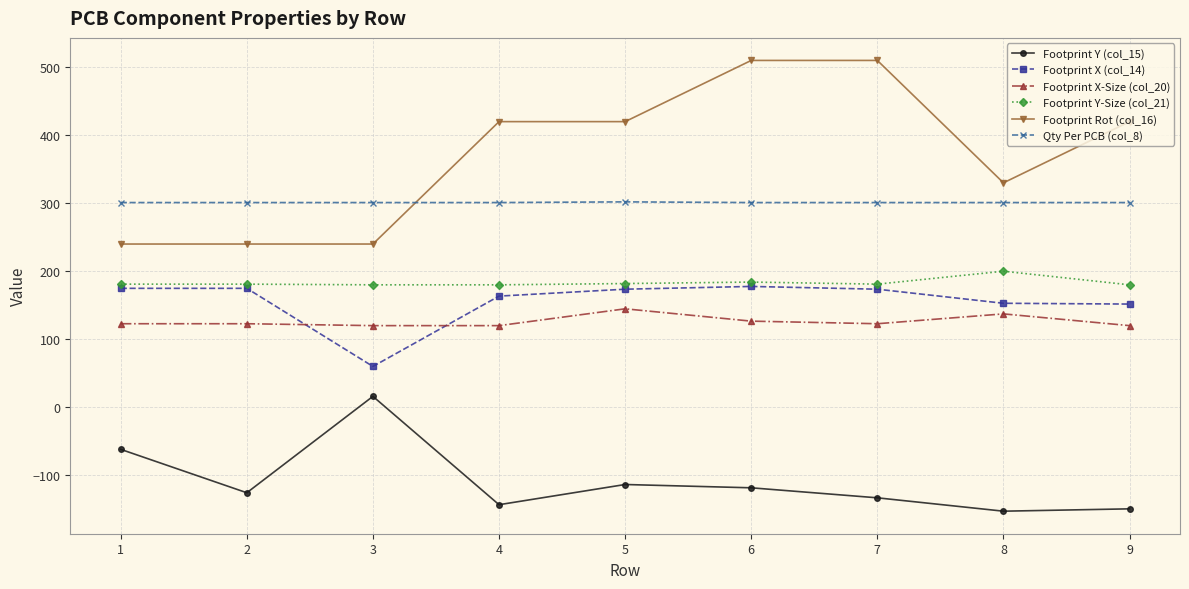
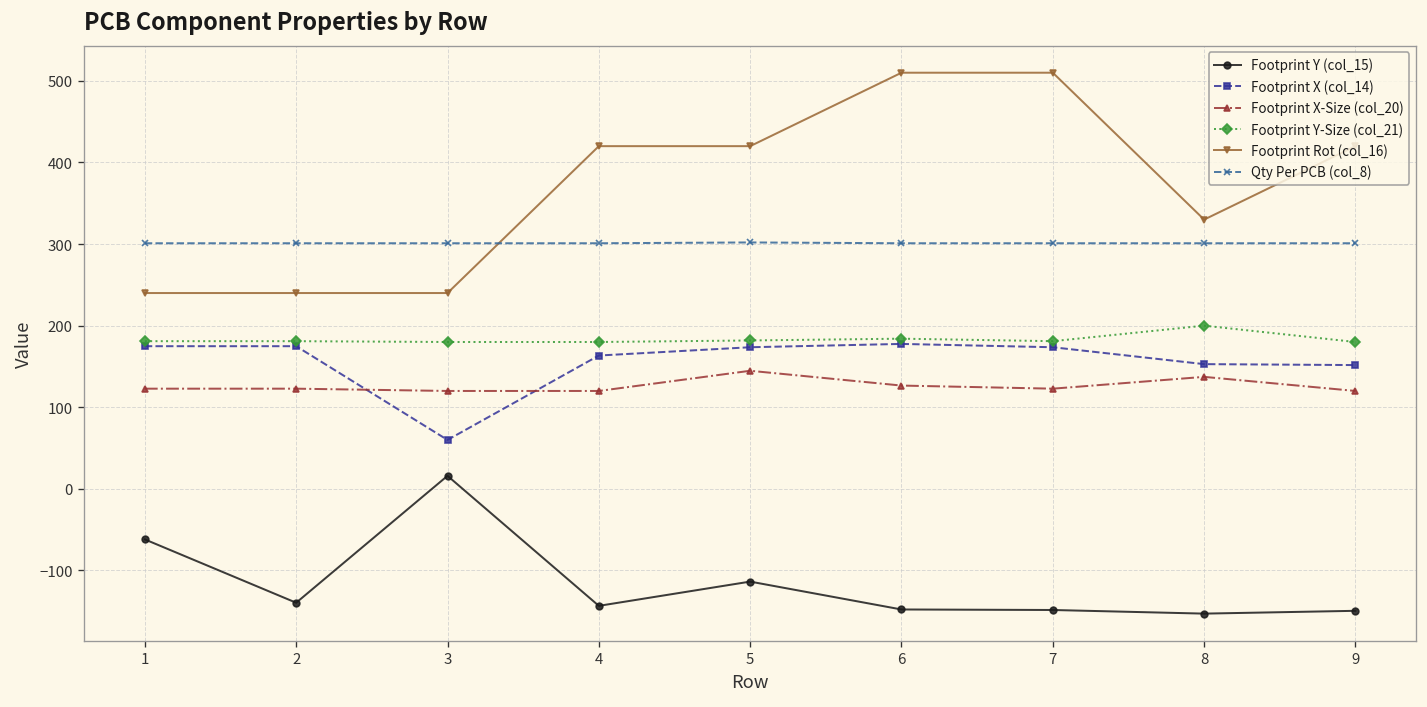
  {
    "Footprint Y (col_15)": {
      "1": -60,
-     "2": -130,
+     "2": -140,
      "3": 20,
      "4": -140,
      "5": -110,
-     "6": -120,
-     "7": -130,
+     "6": -150,
+     "7": -150,
      "8": -150,
      "9": -150
    },
    "Footprint Y-Size (col_21)": {
      "1": 180,
      "2": 180,
      "3": 180,
      "4": 180,
      "5": 180,
      "6": 180,
      "7": 180,
      "8": 200,
      "9": 180
    }
  }
